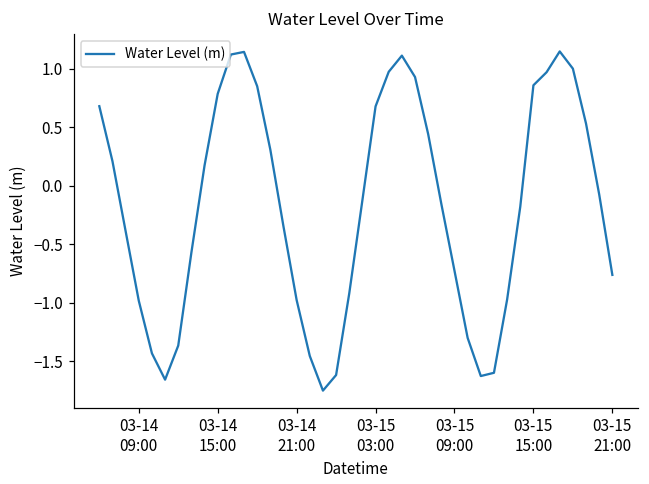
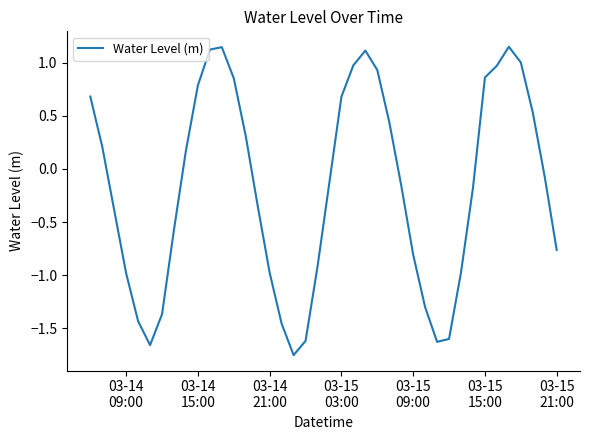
  {
    "03-14 09:00": -0.98,
    "03-14 15:00": 0.79,
    "03-14 21:00": -0.98,
    "03-15 03:00": 0.68,
-   "03-15 09:00": -0.73,
+   "03-15 09:00": -0.81,
    "03-15 15:00": 0.86,
    "03-15 21:00": -0.76
  }
